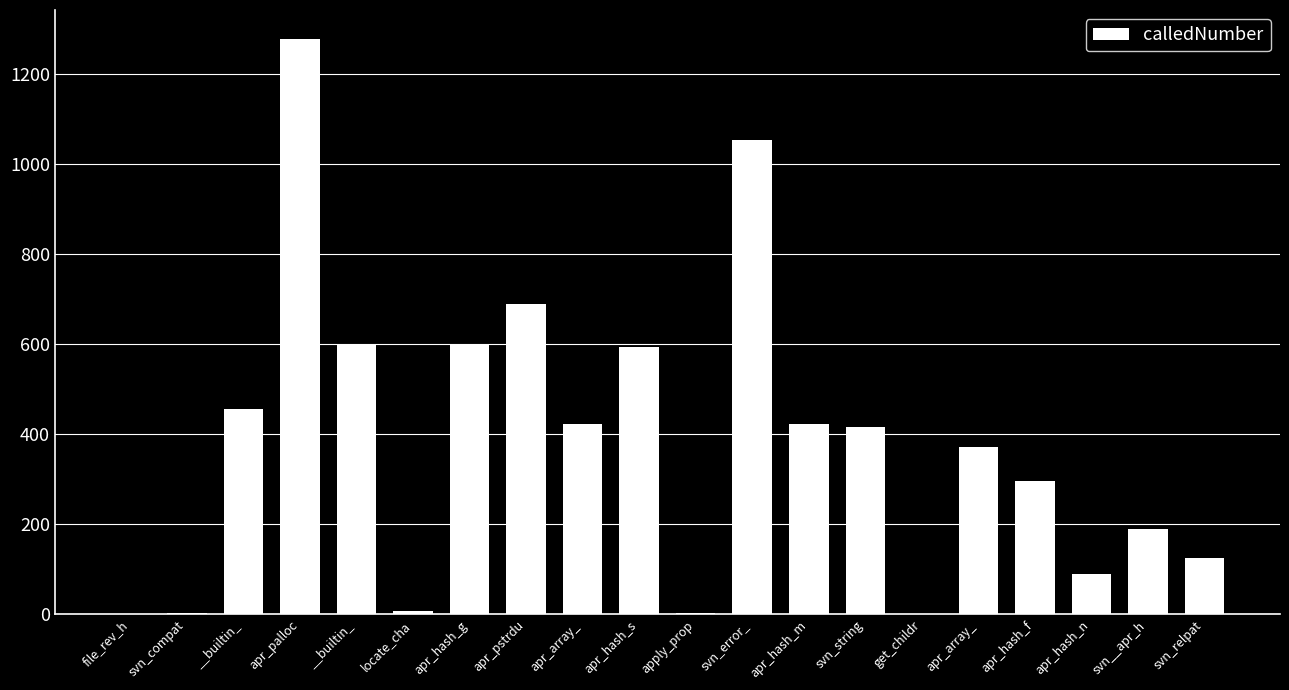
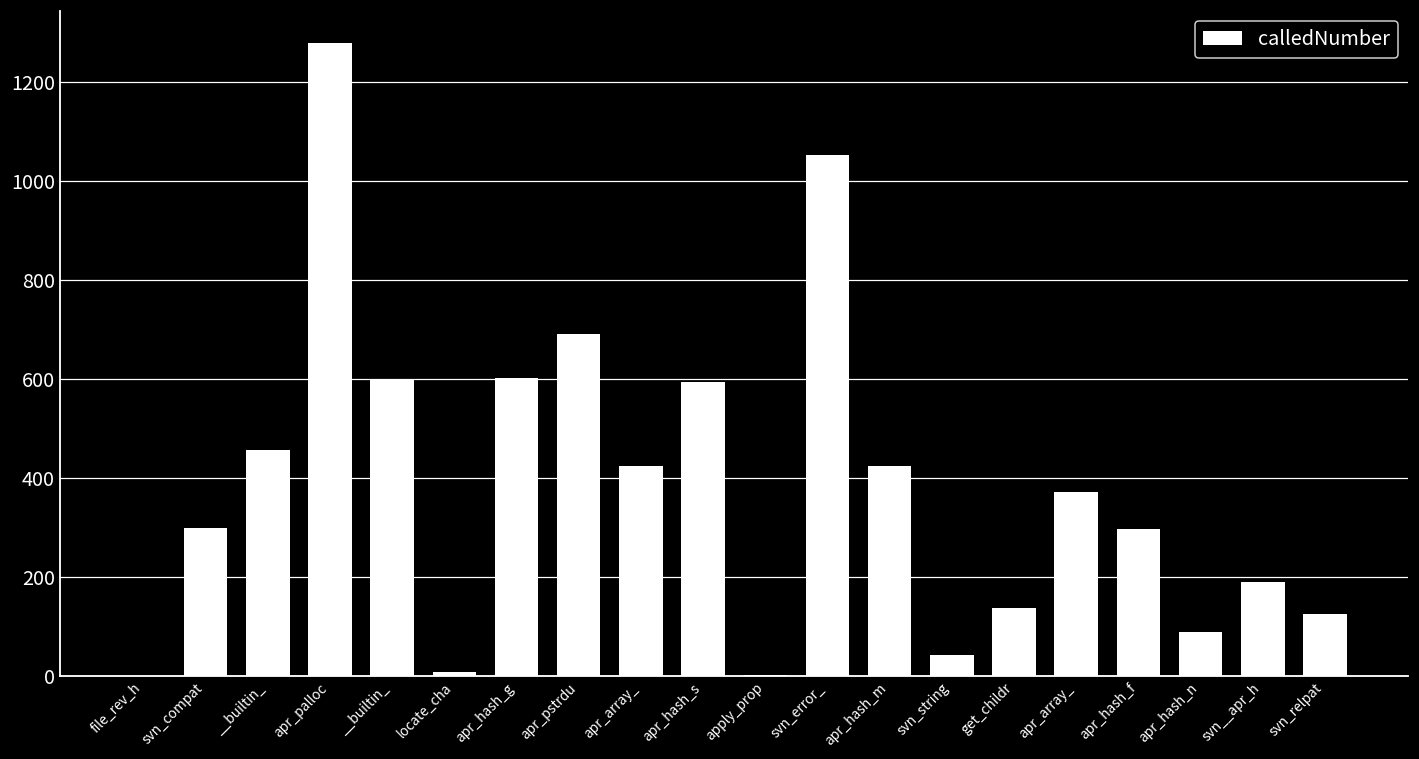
  {
    "file_rev_h": 0,
-   "svn_compat": 0,
+   "svn_compat": 300,
    "apr_palloc": 1280,
    "locate_cha": 10,
    "apr_hash_g": 600,
    "apr_pstrdu": 690,
    "apr_hash_s": 590,
    "svn_error_": 1050,
    "apr_hash_m": 420,
-   "svn_string": 420,
-   "get_childr": 0,
+   "svn_string": 40,
+   "get_childr": 140,
    "apr_hash_f": 300,
    "apr_hash_n": 90,
    "svn__apr_h": 190,
    "svn_relpat": 130
  }
